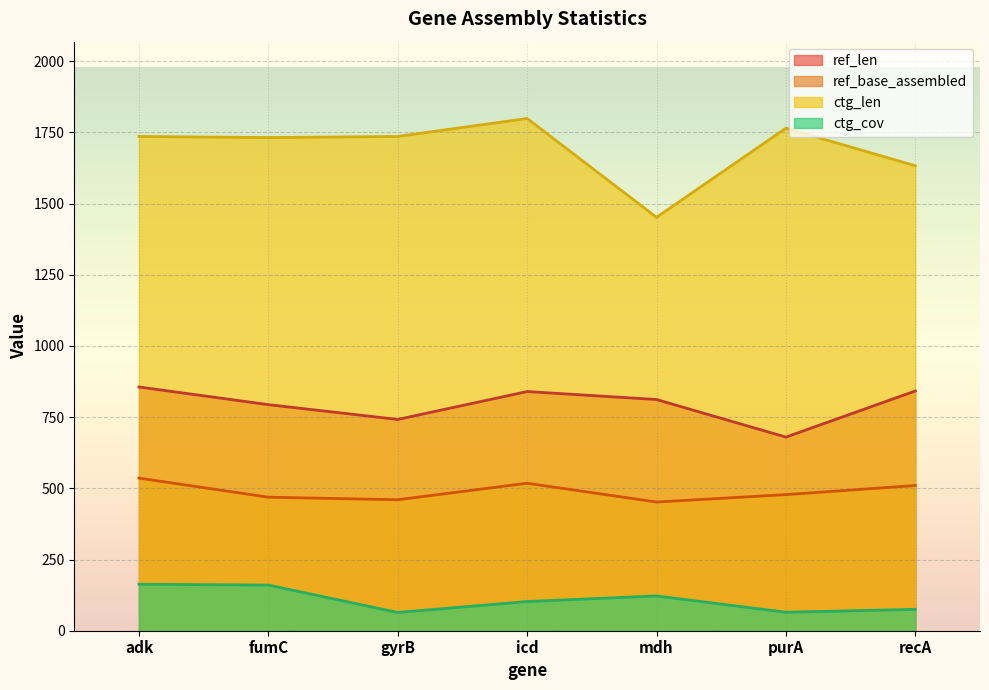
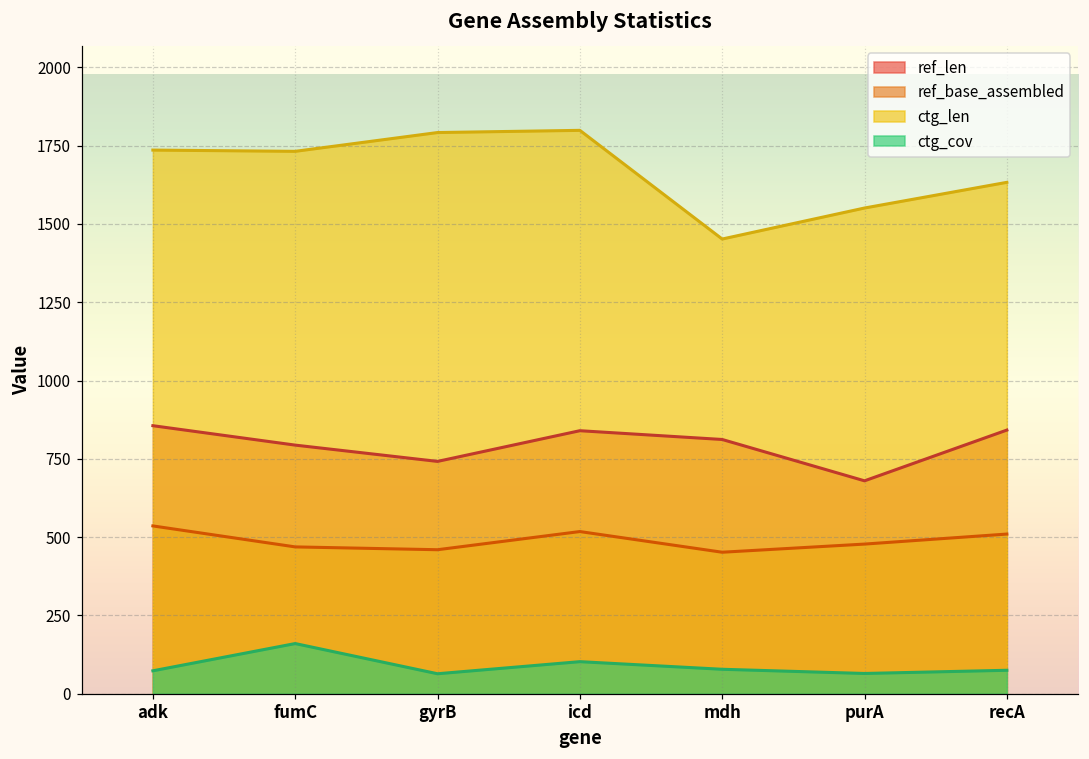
  {
    "ctg_len": {
      "adk": 1740,
      "fumC": 1730,
-     "gyrB": 1740,
+     "gyrB": 1790,
      "icd": 1800,
      "mdh": 1450,
-     "purA": 1770,
+     "purA": 1550,
      "recA": 1630
    },
    "ctg_cov": {
-     "adk": 160,
+     "adk": 70,
      "fumC": 160,
      "gyrB": 60,
      "icd": 100,
-     "mdh": 120,
+     "mdh": 80,
      "purA": 60,
      "recA": 80
    }
  }
